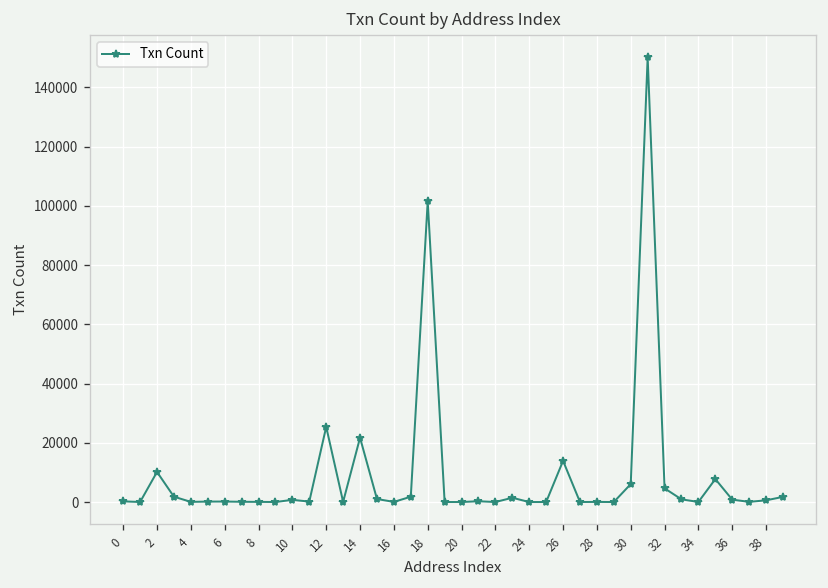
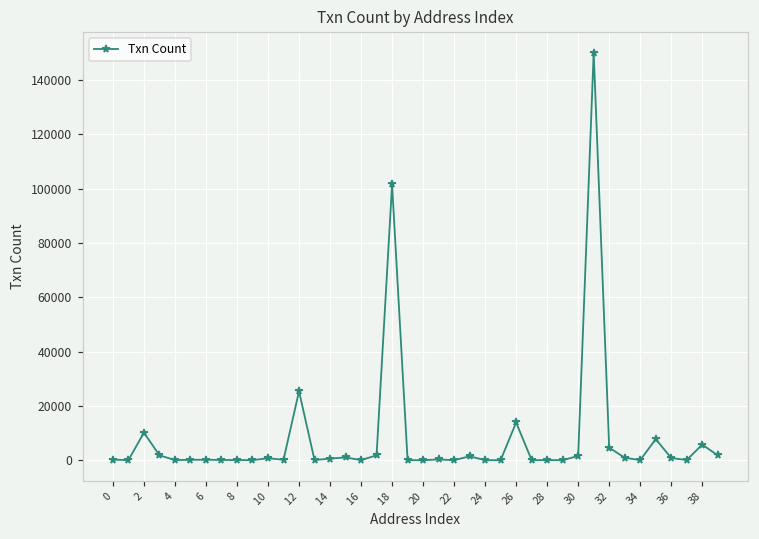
  {
    "0": 0,
    "2": 10000,
    "4": 0,
    "6": 0,
    "8": 0,
    "10": 1000,
    "12": 25000,
-   "14": 22000,
+   "14": 1000,
    "16": 0,
    "18": 102000,
    "20": 0,
    "22": 0,
    "24": 0,
    "26": 14000,
    "28": 0,
-   "30": 6000,
+   "30": 2000,
    "32": 5000,
    "34": 0,
    "36": 1000,
-   "38": 1000
+   "38": 6000
  }
